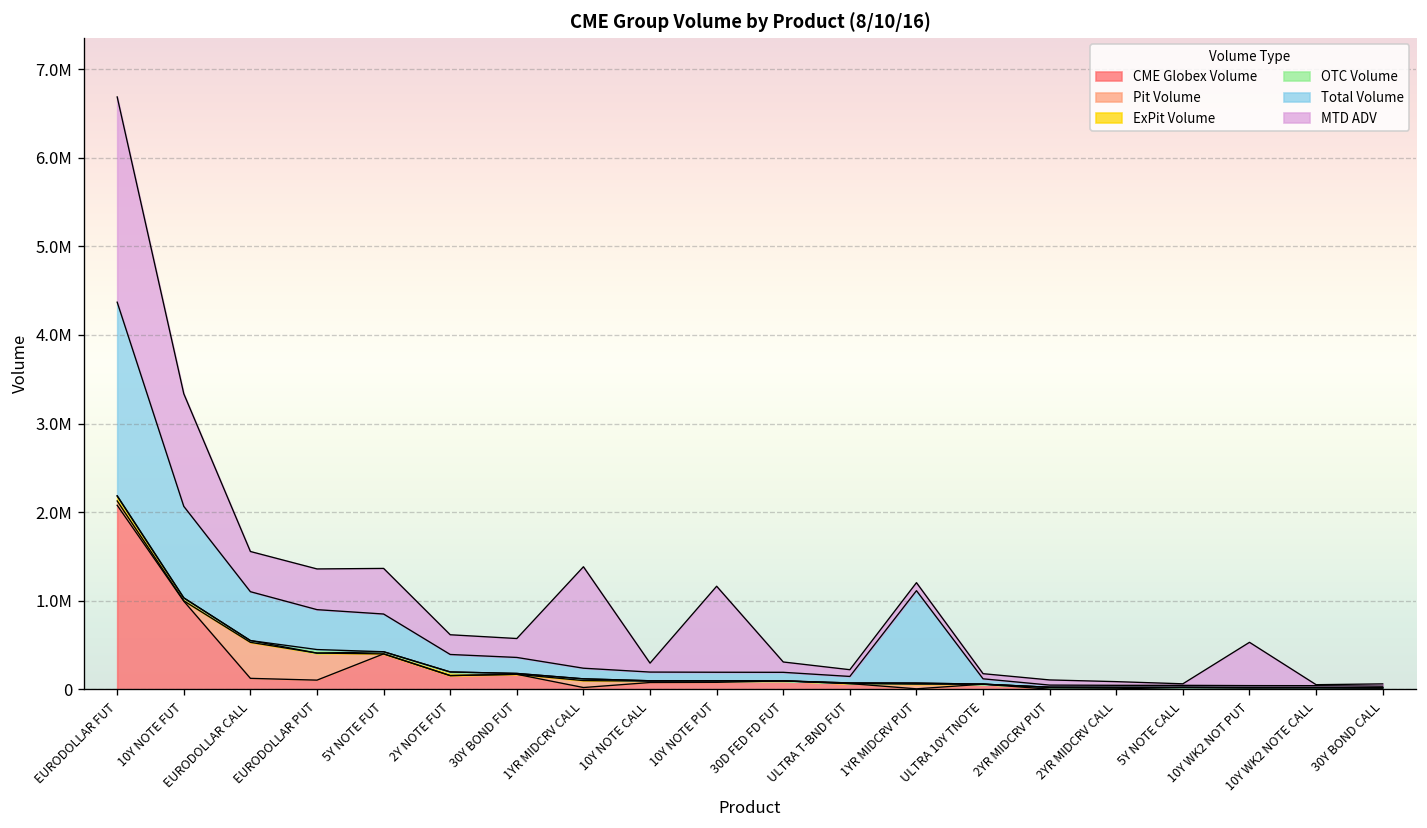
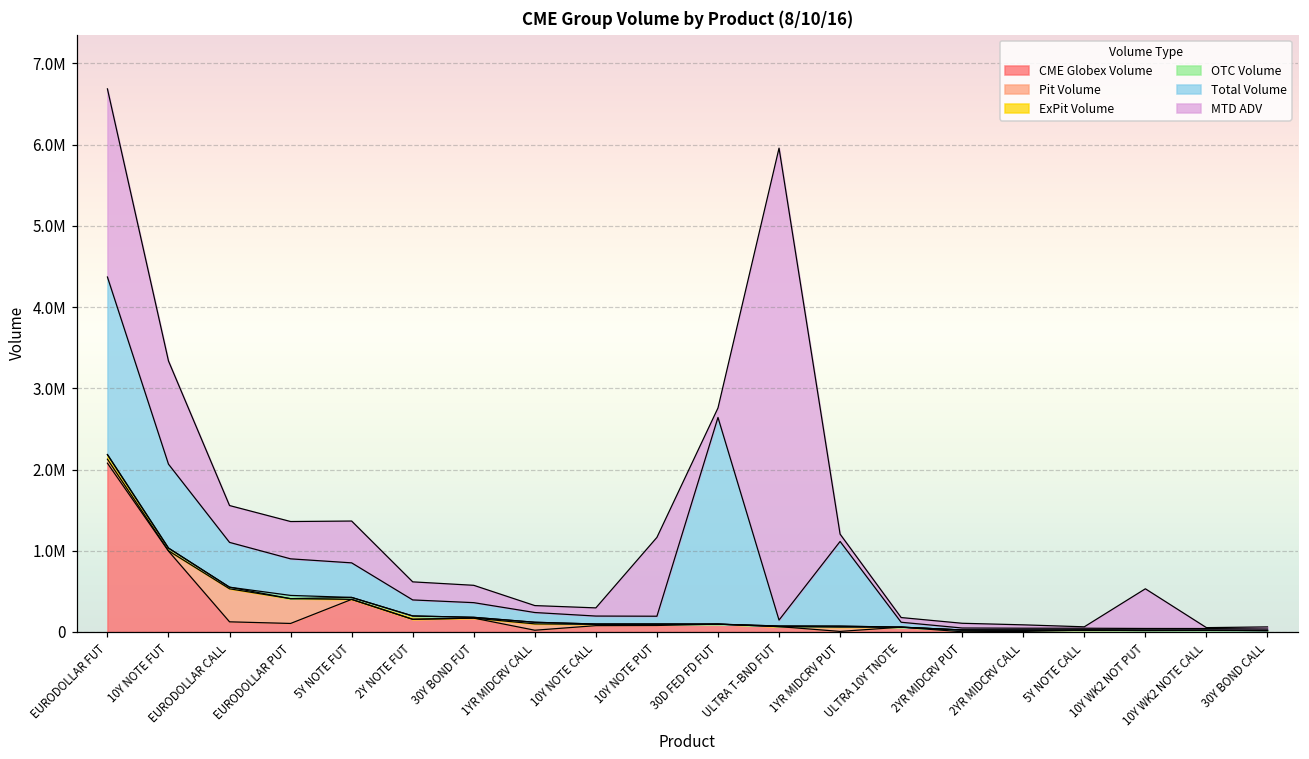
  {
    "OTC Volume": {
      "EURODOLLAR PUT": 0
    },
    "Total Volume": {
      "EURODOLLAR FUT": 2200000,
      "10Y NOTE FUT": 1000000,
      "EURODOLLAR CALL": 600000,
      "EURODOLLAR PUT": 500000,
      "5Y NOTE FUT": 400000,
      "2Y NOTE FUT": 200000,
      "30Y BOND FUT": 200000,
      "1YR MIDCRV CALL": 100000,
      "10Y NOTE CALL": 100000,
      "10Y NOTE PUT": 100000,
-     "30D FED FD FUT": 100000,
+     "30D FED FD FUT": 2500000,
      "ULTRA T-BND FUT": 100000,
      "1YR MIDCRV PUT": 1000000,
      "ULTRA 10Y TNOTE": 100000
    },
    "MTD ADV": {
      "EURODOLLAR FUT": 2300000,
      "10Y NOTE FUT": 1300000,
      "EURODOLLAR CALL": 500000,
      "EURODOLLAR PUT": 500000,
      "5Y NOTE FUT": 500000,
      "2Y NOTE FUT": 200000,
      "30Y BOND FUT": 200000,
-     "1YR MIDCRV CALL": 1100000,
+     "1YR MIDCRV CALL": 100000,
      "10Y NOTE CALL": 100000,
      "10Y NOTE PUT": 1000000,
      "30D FED FD FUT": 100000,
-     "ULTRA T-BND FUT": 100000,
+     "ULTRA T-BND FUT": 5800000,
      "1YR MIDCRV PUT": 100000,
      "ULTRA 10Y TNOTE": 100000,
      "2YR MIDCRV PUT": 100000,
      "2YR MIDCRV CALL": 0,
      "10Y WK2 NOT PUT": 500000
    }
  }
